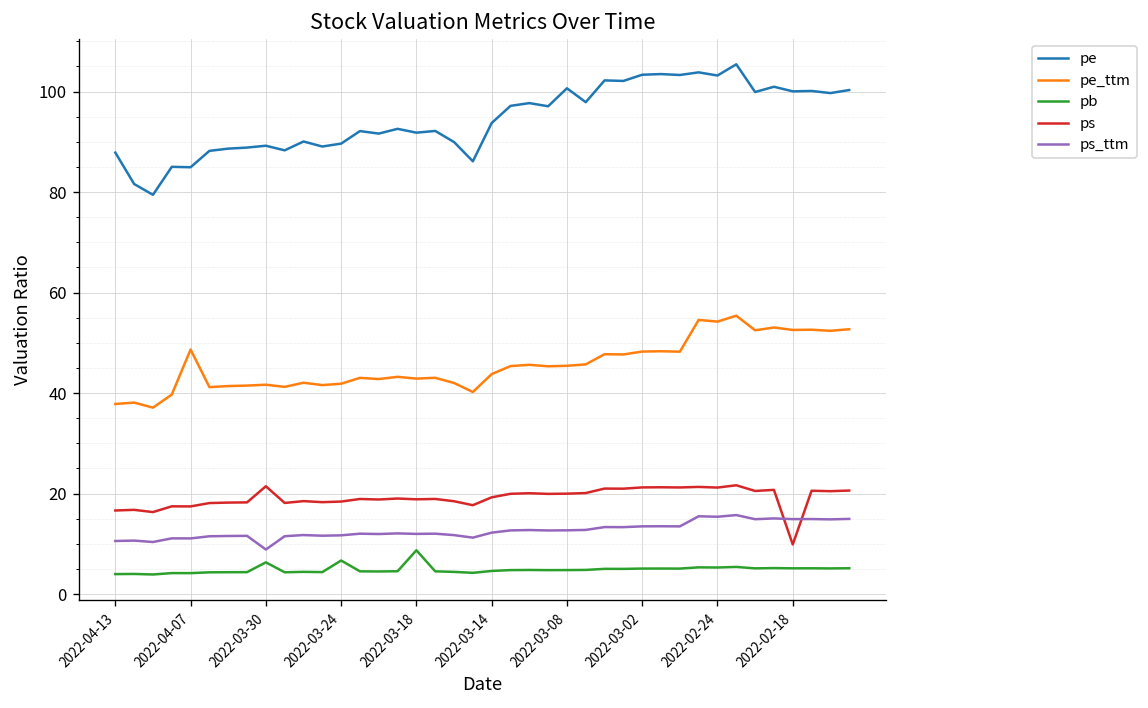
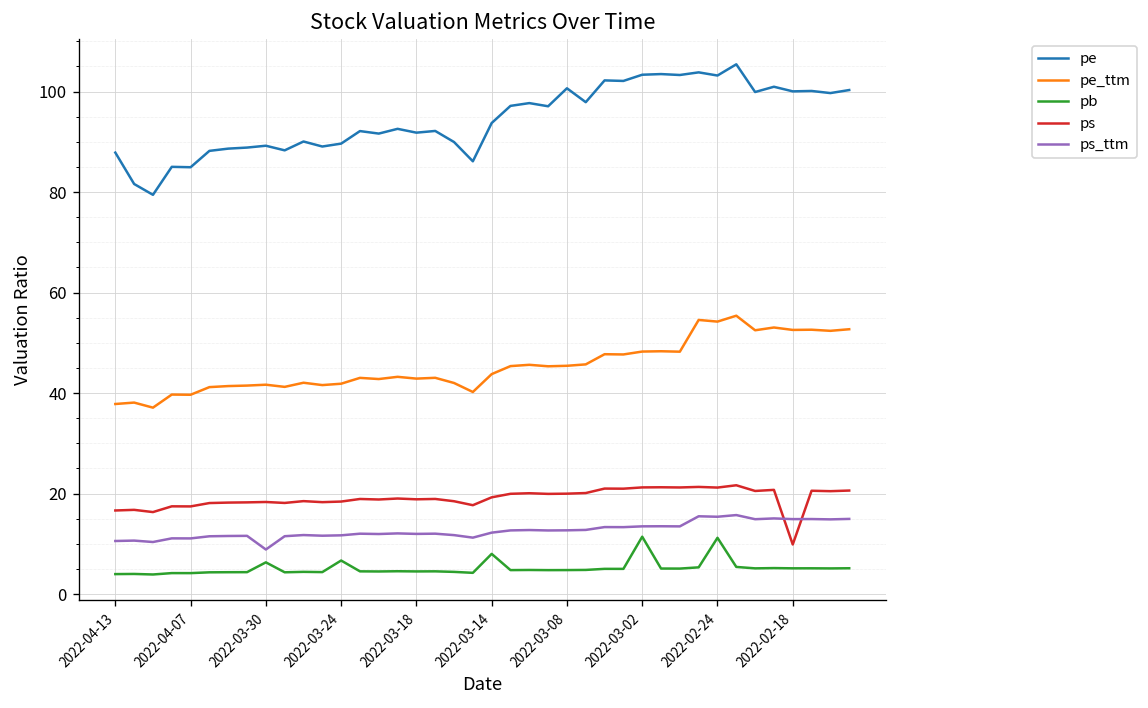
  {
    "pe": {
      "2022-04-13": 88,
      "2022-04-07": 85,
      "2022-03-30": 89,
      "2022-03-24": 90,
      "2022-03-18": 92,
      "2022-03-14": 94,
      "2022-03-08": 101,
      "2022-03-02": 103,
      "2022-02-24": 103,
      "2022-02-18": 100
    },
    "pe_ttm": {
      "2022-04-13": 38,
-     "2022-04-07": 49,
+     "2022-04-07": 40,
      "2022-03-30": 42,
      "2022-03-24": 42,
      "2022-03-18": 43,
      "2022-03-14": 44,
      "2022-03-08": 45,
      "2022-03-02": 48,
      "2022-02-24": 54,
      "2022-02-18": 53
    },
    "pb": {
      "2022-04-13": 4,
      "2022-04-07": 4,
      "2022-03-30": 6,
      "2022-03-24": 7,
-     "2022-03-18": 9,
-     "2022-03-14": 5,
+     "2022-03-18": 5,
+     "2022-03-14": 8,
      "2022-03-08": 5,
-     "2022-03-02": 5,
-     "2022-02-24": 5,
+     "2022-03-02": 11,
+     "2022-02-24": 11,
      "2022-02-18": 5
    },
    "ps": {
      "2022-04-13": 17,
      "2022-04-07": 17,
-     "2022-03-30": 21,
+     "2022-03-30": 18,
      "2022-03-24": 18,
      "2022-03-18": 19,
      "2022-03-14": 19,
      "2022-03-08": 20,
      "2022-03-02": 21,
      "2022-02-24": 21,
      "2022-02-18": 10
    },
    "ps_ttm": {
      "2022-04-13": 11,
      "2022-04-07": 11,
      "2022-03-30": 9,
      "2022-03-24": 12,
      "2022-03-18": 12,
      "2022-03-14": 12,
      "2022-03-08": 13,
      "2022-03-02": 13,
      "2022-02-24": 15,
      "2022-02-18": 15
    }
  }
